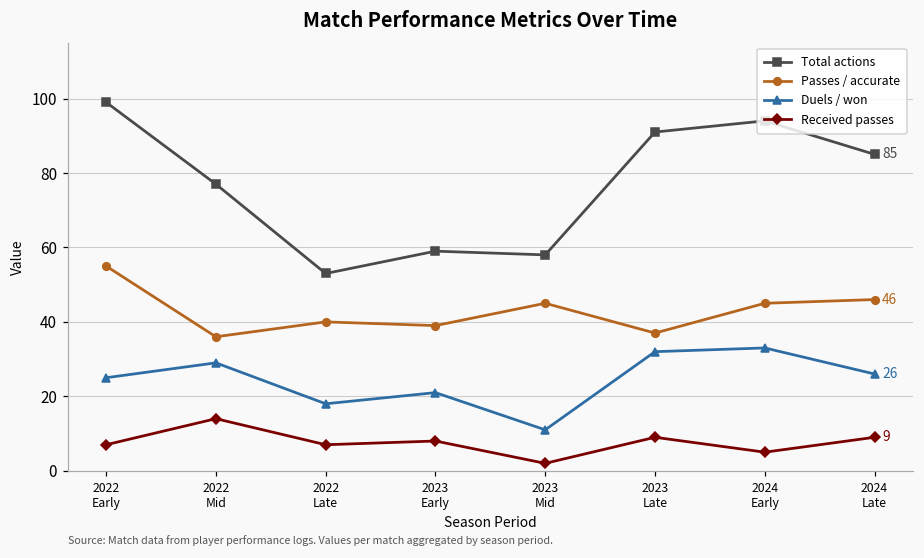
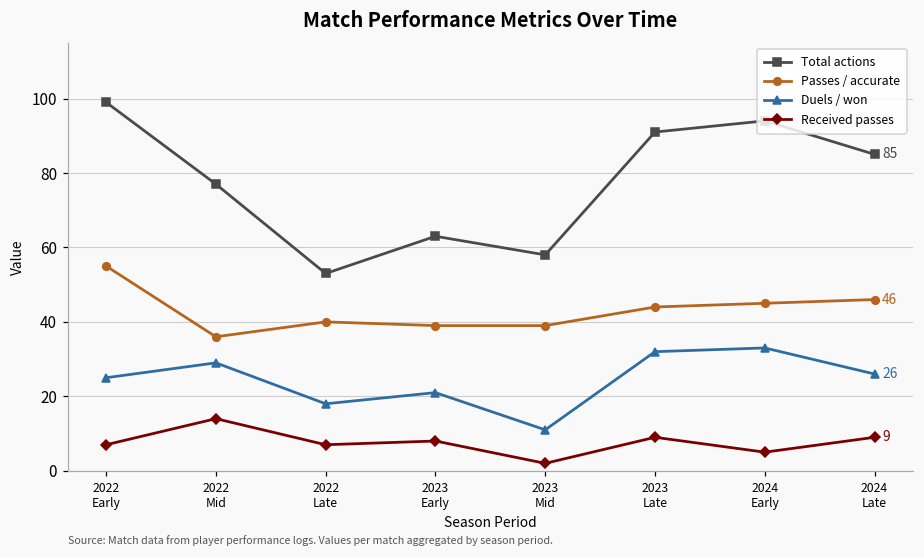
  {
    "Total actions": {
      "2022 Early": 99,
      "2022 Mid": 77,
      "2022 Late": 53,
-     "2023 Early": 59,
+     "2023 Early": 63,
      "2023 Mid": 58,
      "2023 Late": 91
    },
    "Passes / accurate": {
      "2022 Early": 55,
      "2022 Mid": 36,
      "2022 Late": 40,
      "2023 Early": 39,
-     "2023 Mid": 45,
-     "2023 Late": 37,
+     "2023 Mid": 39,
+     "2023 Late": 44,
      "2024 Early": 45
    },
    "Duels / won": {
      "2024 Late": 26
    },
    "Received passes": {
      "2024 Late": 9
    }
  }
